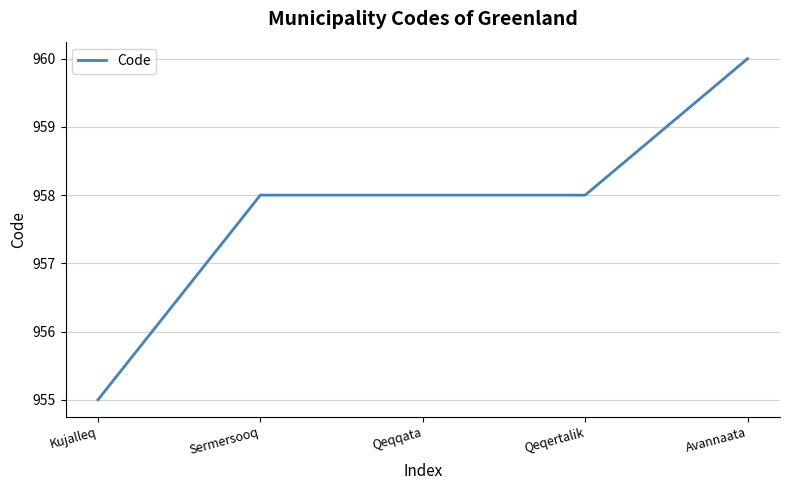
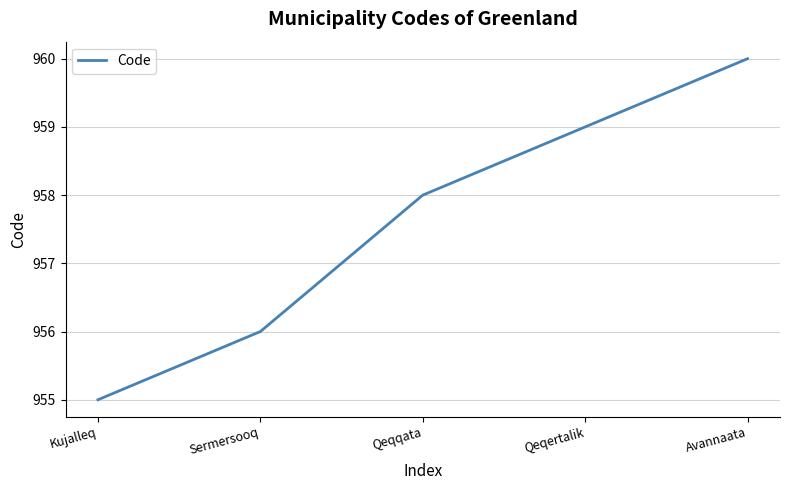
  {
    "Kujalleq": 955,
-   "Sermersooq": 958,
+   "Sermersooq": 956,
    "Qeqqata": 958,
-   "Qeqertalik": 958,
+   "Qeqertalik": 959,
    "Avannaata": 960
  }
